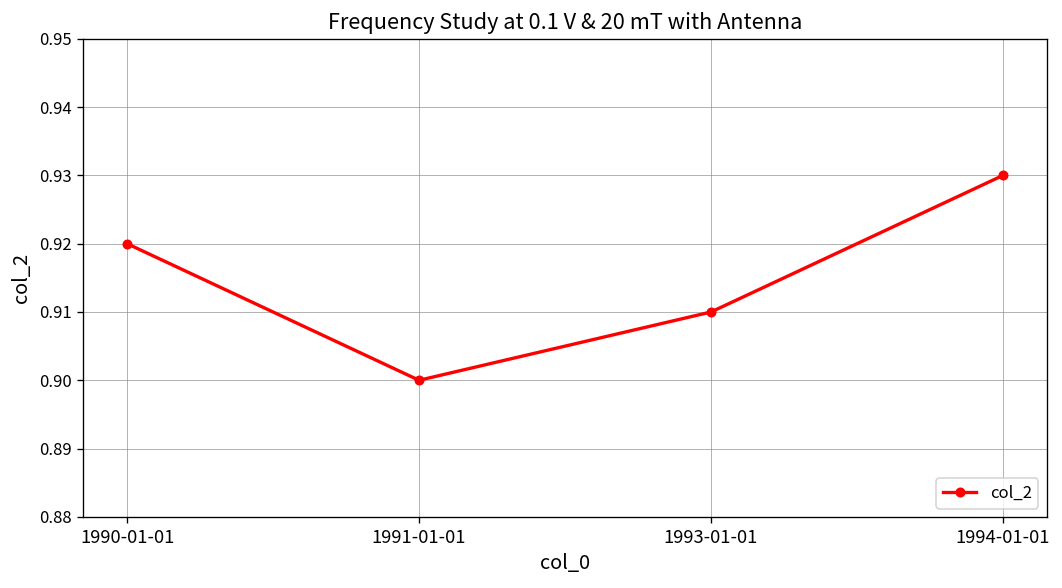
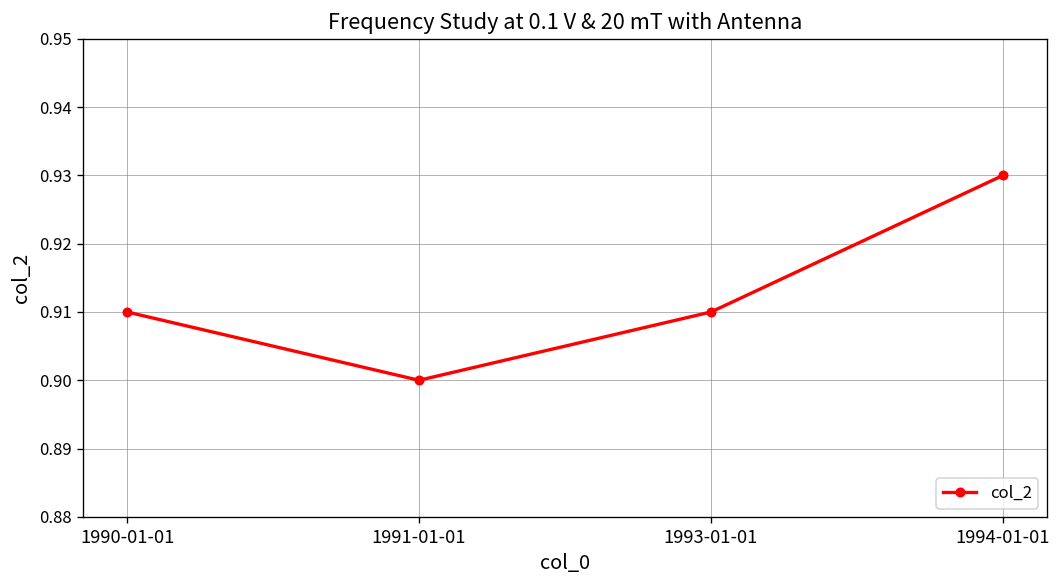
  {
-   "1990-01-01": 0.92,
+   "1990-01-01": 0.91,
    "1991-01-01": 0.90,
    "1993-01-01": 0.91,
    "1994-01-01": 0.93
  }
